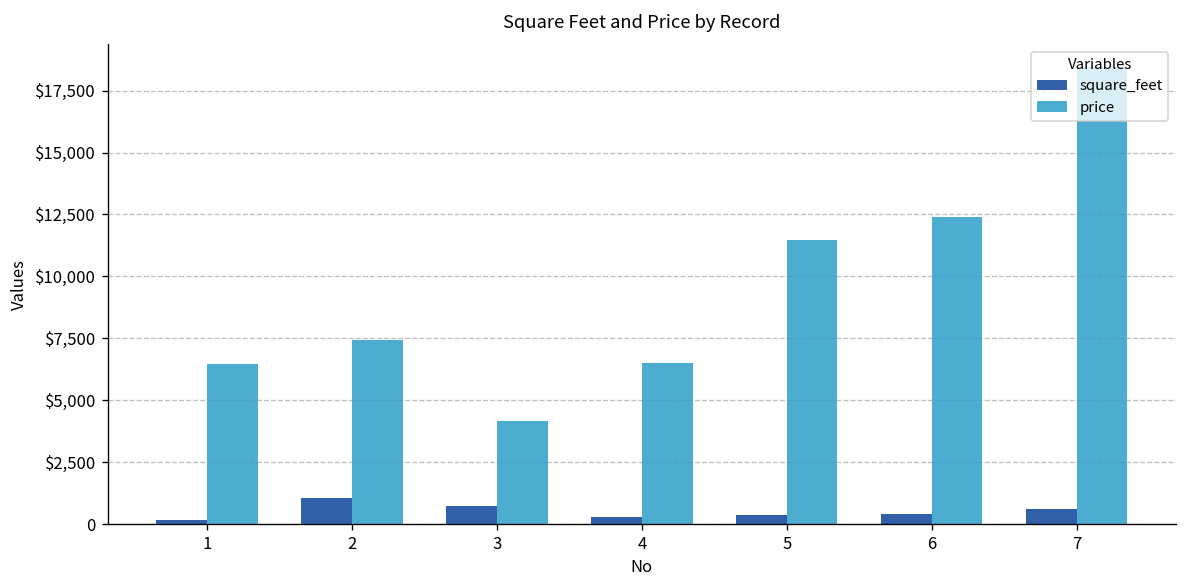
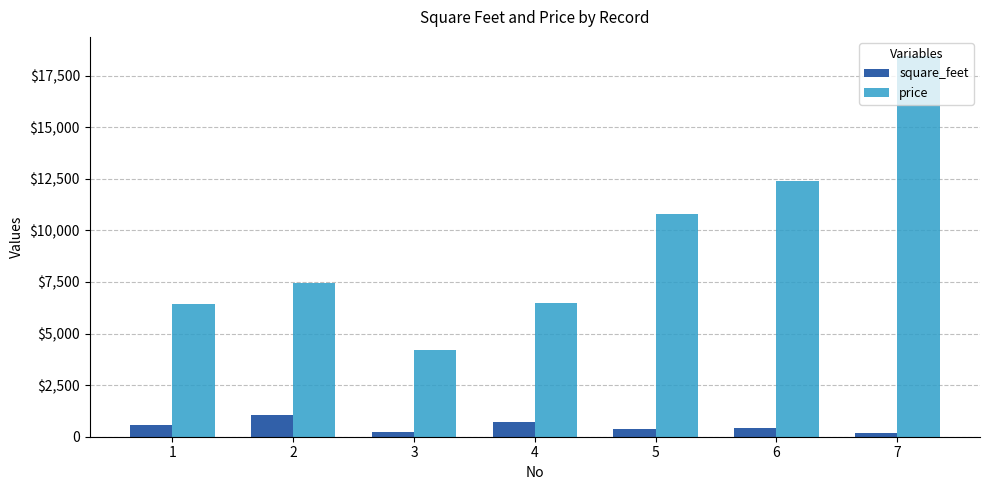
  {
    "square_feet": {
-     "1": "$200",
+     "1": "$600",
      "2": "$1,100",
-     "3": "$700",
-     "4": "$300",
+     "3": "$300",
+     "4": "$700",
      "5": "$400",
      "6": "$400",
-     "7": "$600"
+     "7": "$200"
    },
    "price": {
      "1": "$6,500",
      "2": "$7,500",
      "3": "$4,200",
      "4": "$6,500",
-     "5": "$11,500",
+     "5": "$10,800",
      "6": "$12,400"
    }
  }
